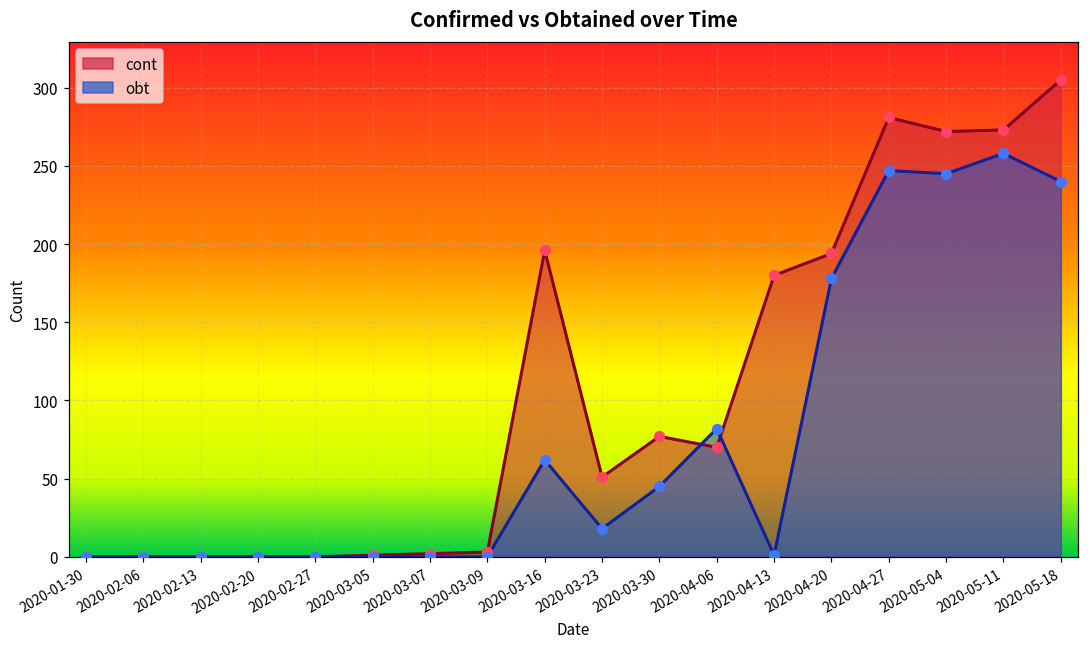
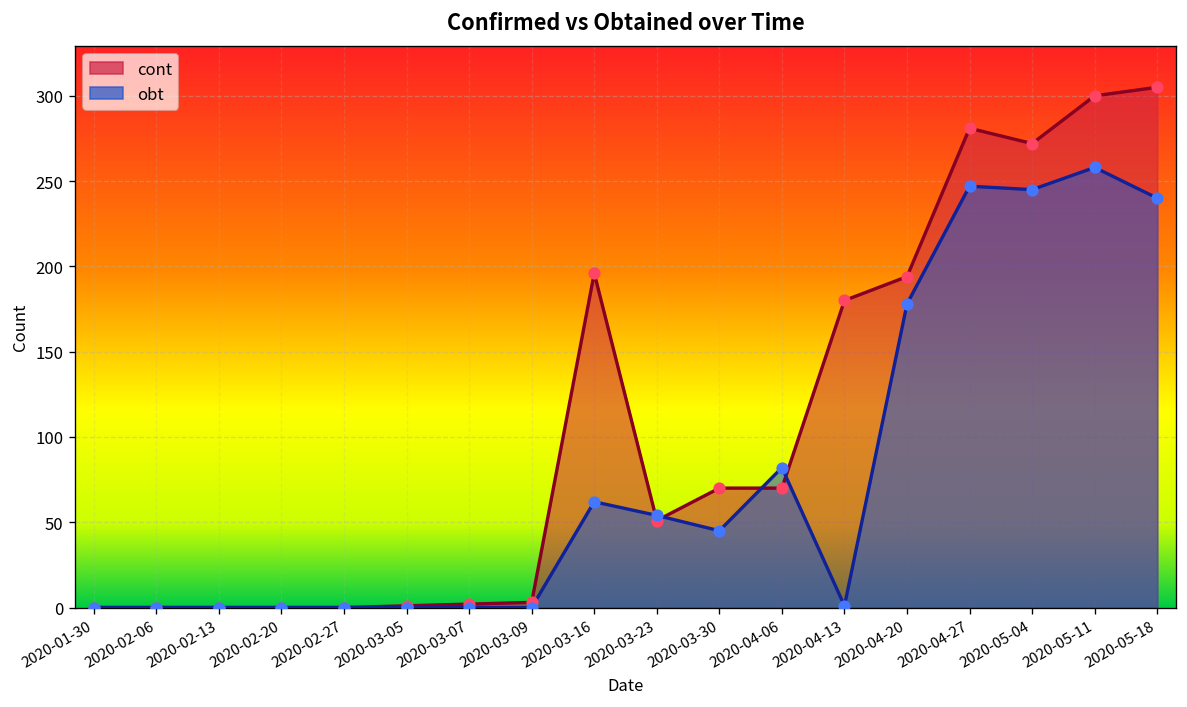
  {
    "cont": {
      "2020-03-07": 2,
      "2020-03-09": 3,
      "2020-03-16": 196,
      "2020-03-23": 51,
-     "2020-03-30": 77,
+     "2020-03-30": 70,
      "2020-04-06": 70,
      "2020-04-13": 180,
      "2020-04-20": 194,
      "2020-04-27": 281,
      "2020-05-04": 272,
-     "2020-05-11": 273,
+     "2020-05-11": 300,
      "2020-05-18": 305
    },
    "obt": {
      "2020-03-07": 0,
      "2020-03-09": 0,
      "2020-03-16": 62,
-     "2020-03-23": 18,
+     "2020-03-23": 54,
      "2020-03-30": 45,
      "2020-04-06": 82,
      "2020-04-13": 1,
      "2020-04-20": 178,
      "2020-04-27": 247,
      "2020-05-04": 245,
      "2020-05-11": 258,
      "2020-05-18": 240
    }
  }
